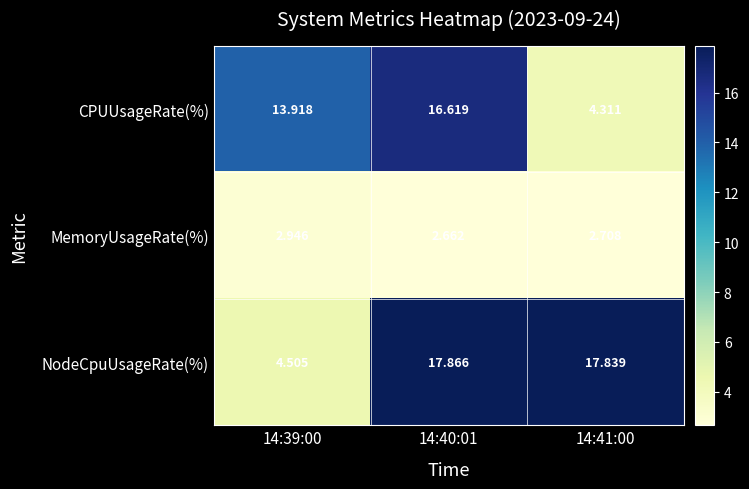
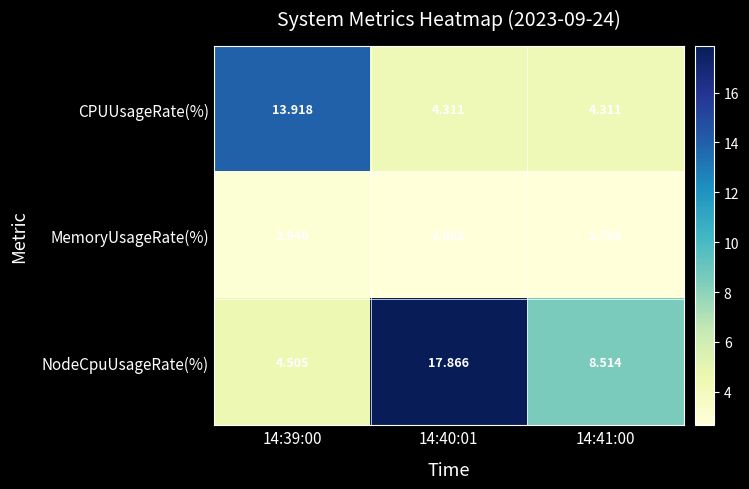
  {
    "CPUUsageRate(%)": {
      "14:39:00": 13.918,
-     "14:40:01": 16.619,
+     "14:40:01": 4.311,
      "14:41:00": 4.311
    },
    "NodeCpuUsageRate(%)": {
      "14:39:00": 4.505,
      "14:40:01": 17.866,
-     "14:41:00": 17.839
+     "14:41:00": 8.514
    }
  }
